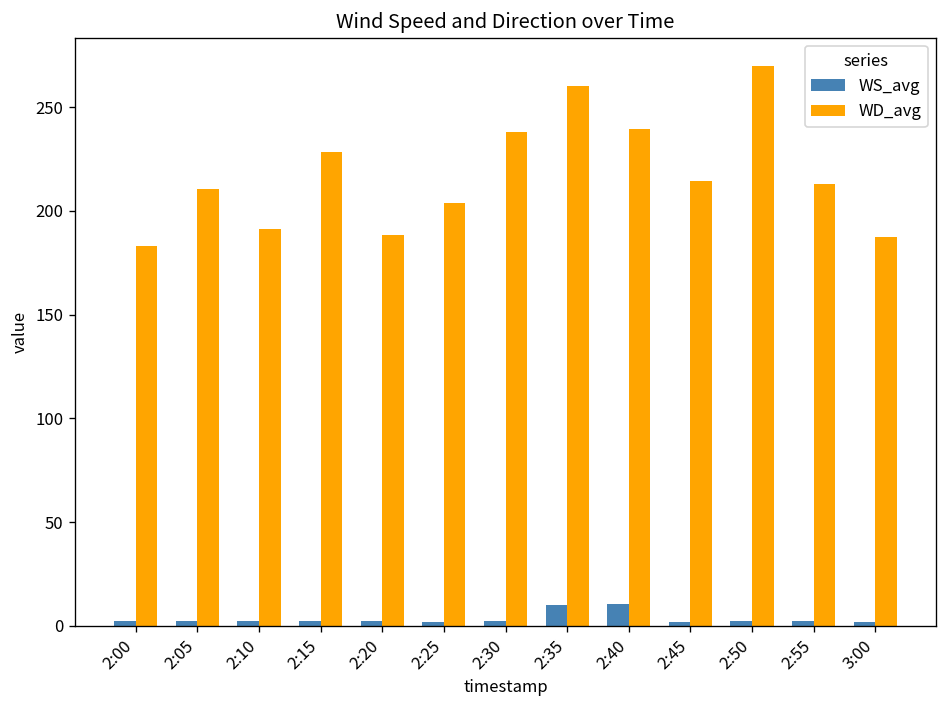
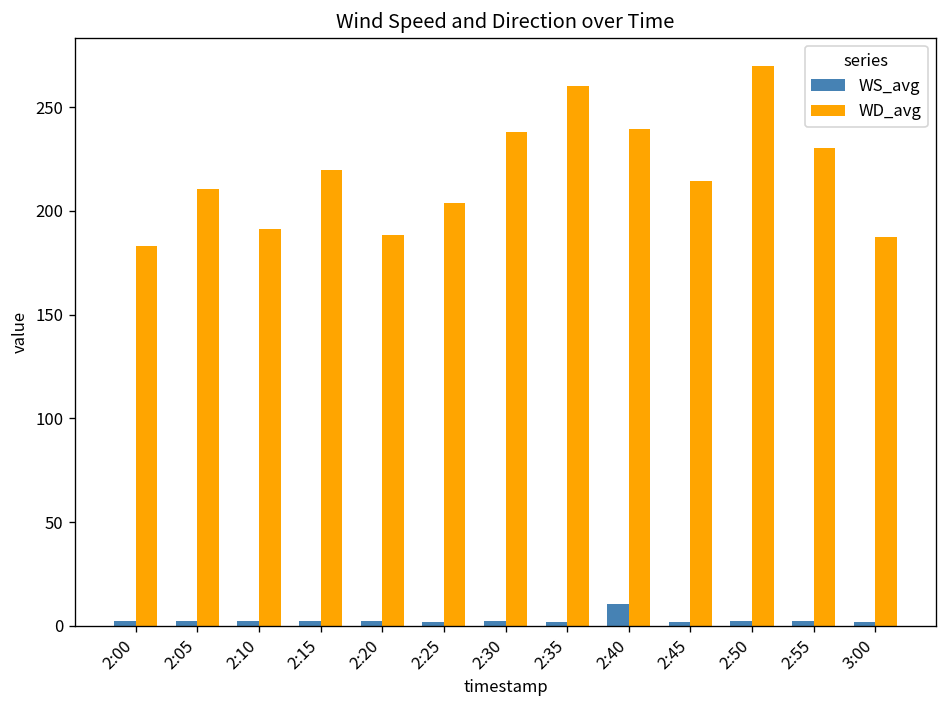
  {
    "WS_avg": {
      "2:00": 2,
      "2:05": 2,
      "2:10": 3,
      "2:15": 2,
      "2:20": 3,
      "2:25": 2,
      "2:30": 2,
-     "2:35": 10,
+     "2:35": 2,
      "2:40": 11,
      "2:45": 2,
      "2:50": 2,
      "2:55": 2,
      "3:00": 2
    },
    "WD_avg": {
      "2:00": 183,
      "2:05": 210,
      "2:10": 191,
-     "2:15": 229,
+     "2:15": 220,
      "2:20": 189,
      "2:25": 204,
      "2:30": 238,
      "2:35": 260,
      "2:40": 240,
      "2:45": 214,
      "2:50": 270,
-     "2:55": 213,
+     "2:55": 230,
      "3:00": 188
    }
  }
